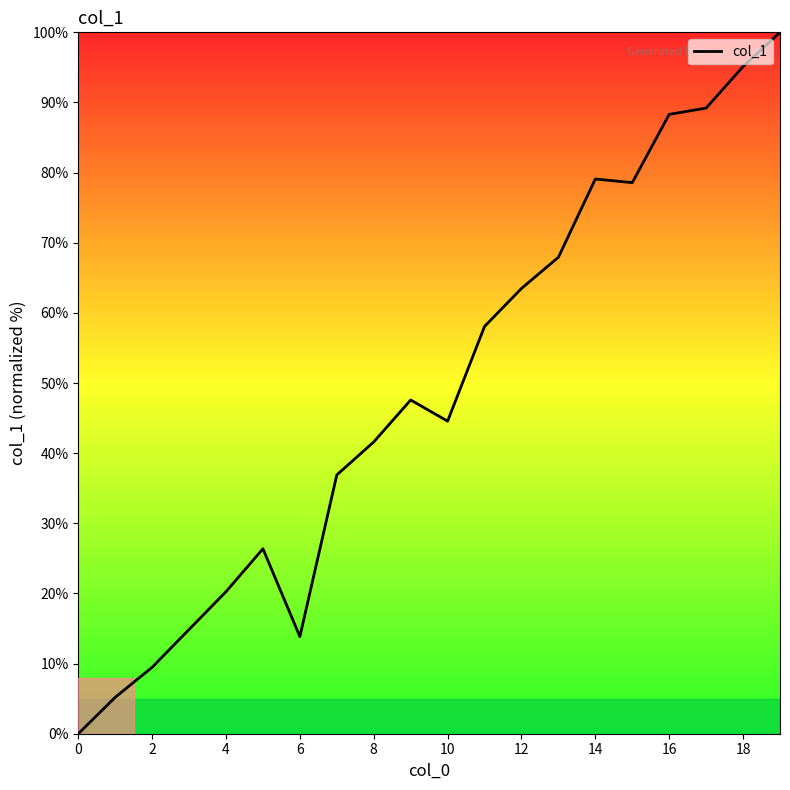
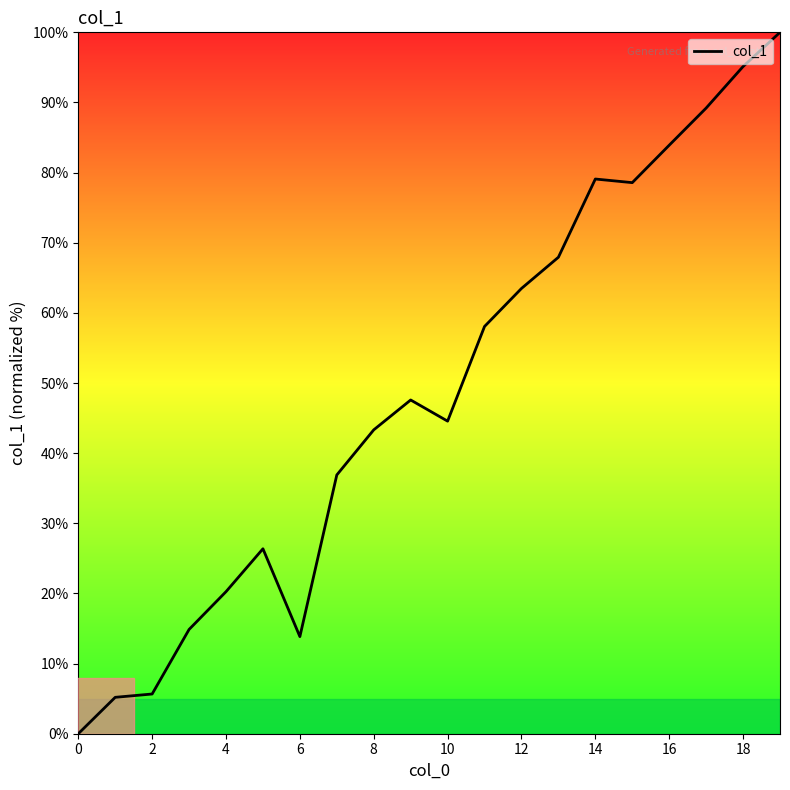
  {
-   "2": "9%",
+   "2": "6%",
    "4": "20%",
    "6": "14%",
-   "8": "42%",
+   "8": "43%",
    "10": "45%",
    "12": "63%",
    "14": "79%",
-   "16": "88%"
+   "16": "84%"
  }
